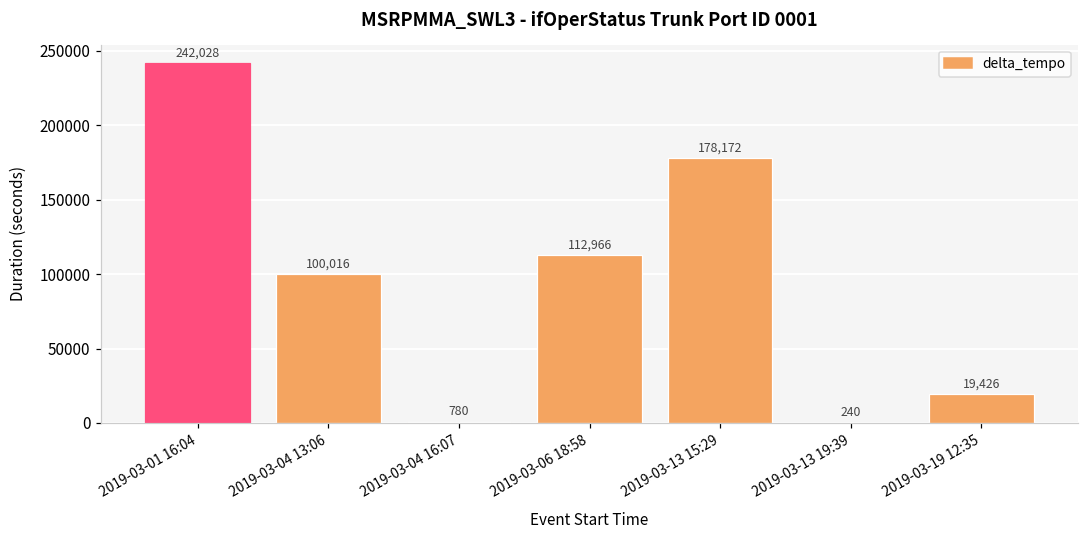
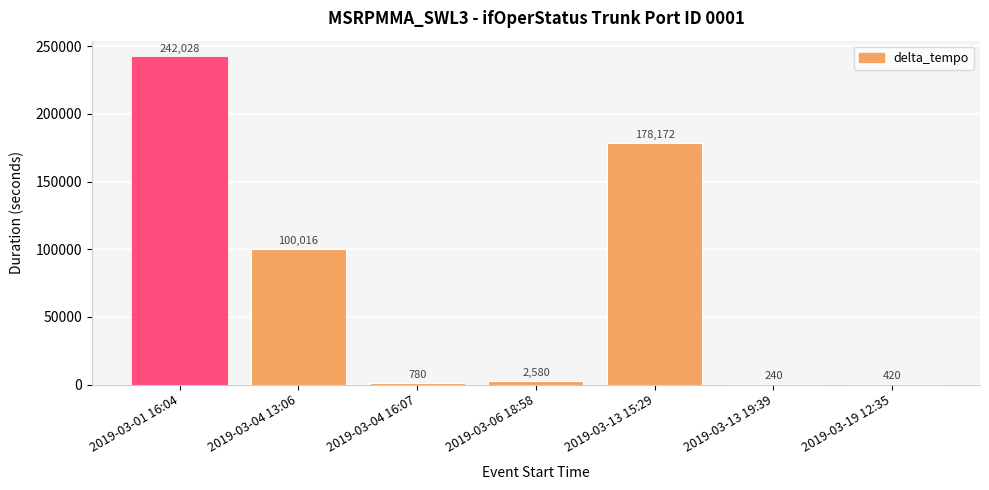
  {
    "2019-03-01 16:04": "242,028",
    "2019-03-04 13:06": "100,016",
    "2019-03-04 16:07": "780",
-   "2019-03-06 18:58": "112,966",
+   "2019-03-06 18:58": "2,580",
    "2019-03-13 15:29": "178,172",
    "2019-03-13 19:39": "240",
-   "2019-03-19 12:35": "19,426"
+   "2019-03-19 12:35": "420"
  }
